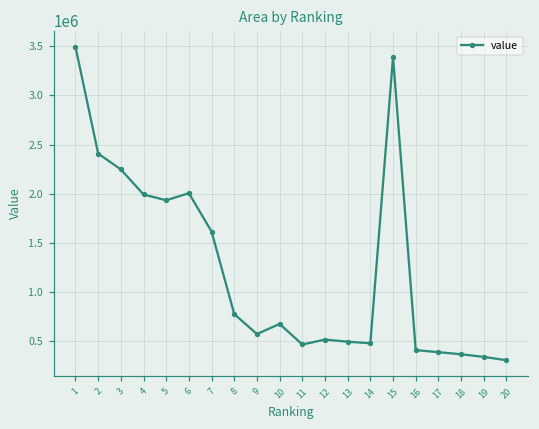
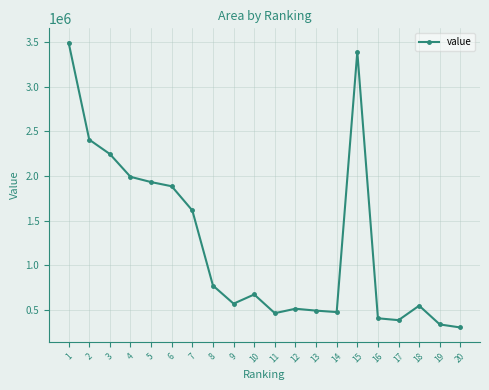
  {
    "1": 3500000,
    "2": 2400000,
    "3": 2200000,
    "4": 2000000,
    "5": 1900000,
-   "6": 2000000,
+   "6": 1900000,
    "7": 1600000,
    "8": 800000,
    "9": 600000,
    "10": 700000,
    "11": 500000,
    "12": 500000,
    "13": 500000,
    "14": 500000,
    "15": 3400000,
    "16": 400000,
    "17": 400000,
-   "18": 400000,
+   "18": 600000,
    "19": 300000,
    "20": 300000
  }
